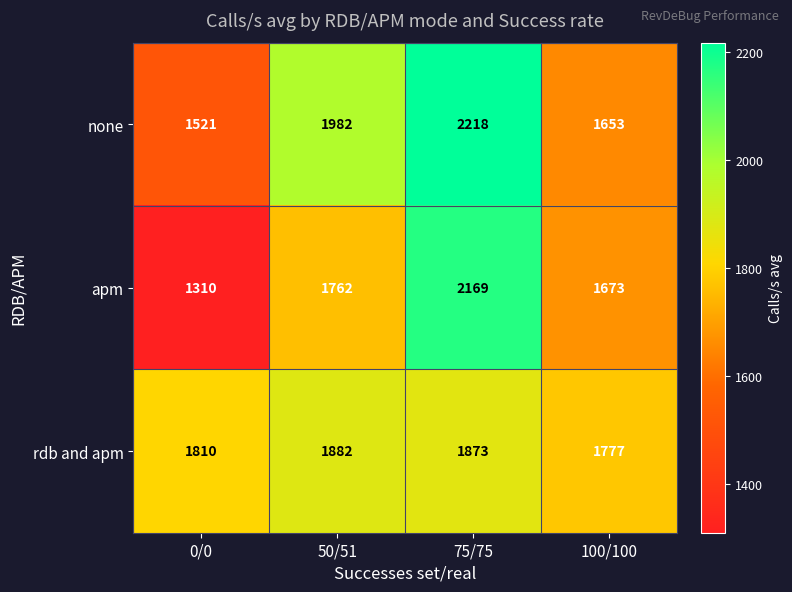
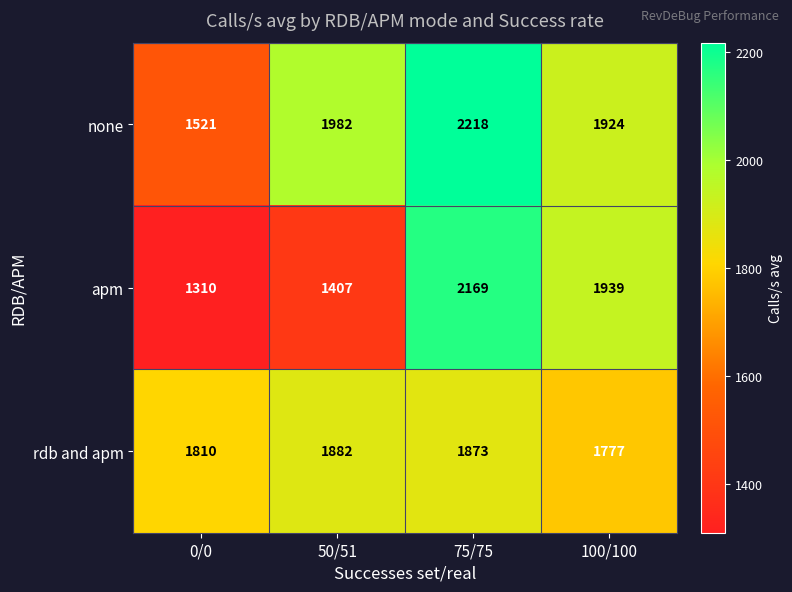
  {
    "none": {
      "0/0": 1521,
      "50/51": 1982,
      "75/75": 2218,
-     "100/100": 1653
+     "100/100": 1924
    },
    "apm": {
      "0/0": 1310,
-     "50/51": 1762,
+     "50/51": 1407,
      "75/75": 2169,
-     "100/100": 1673
+     "100/100": 1939
    },
    "rdb and apm": {
      "0/0": 1810,
      "50/51": 1882,
      "75/75": 1873,
      "100/100": 1777
    }
  }
